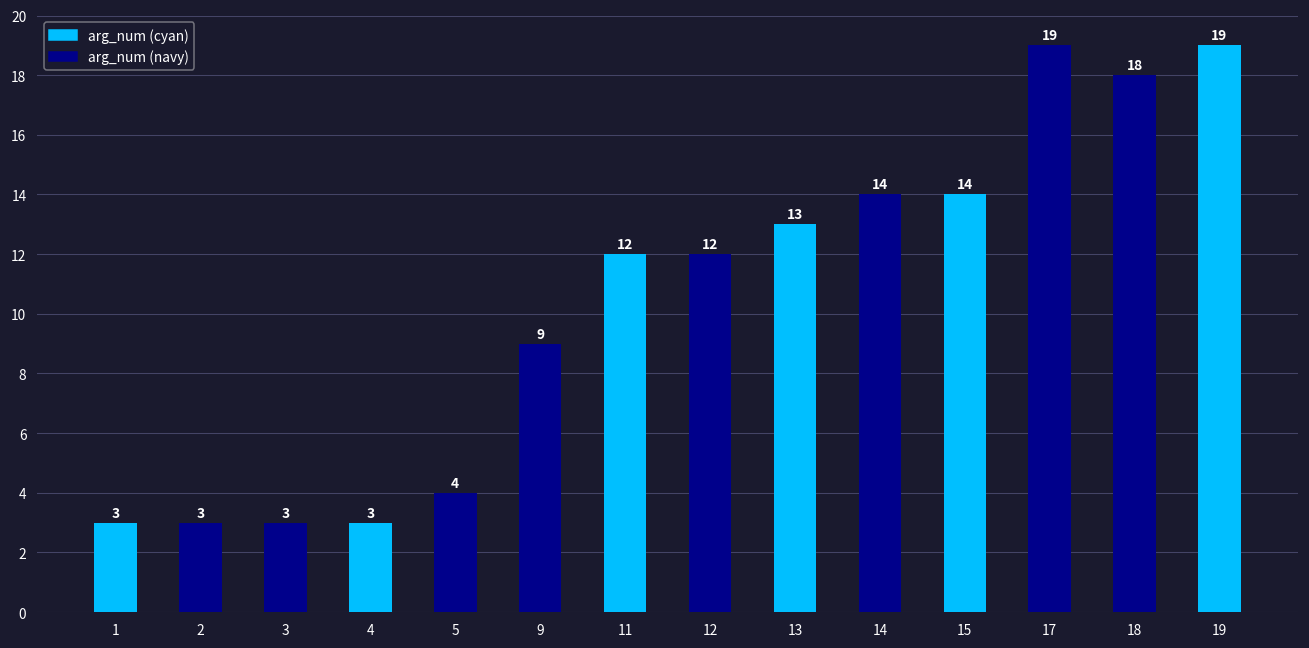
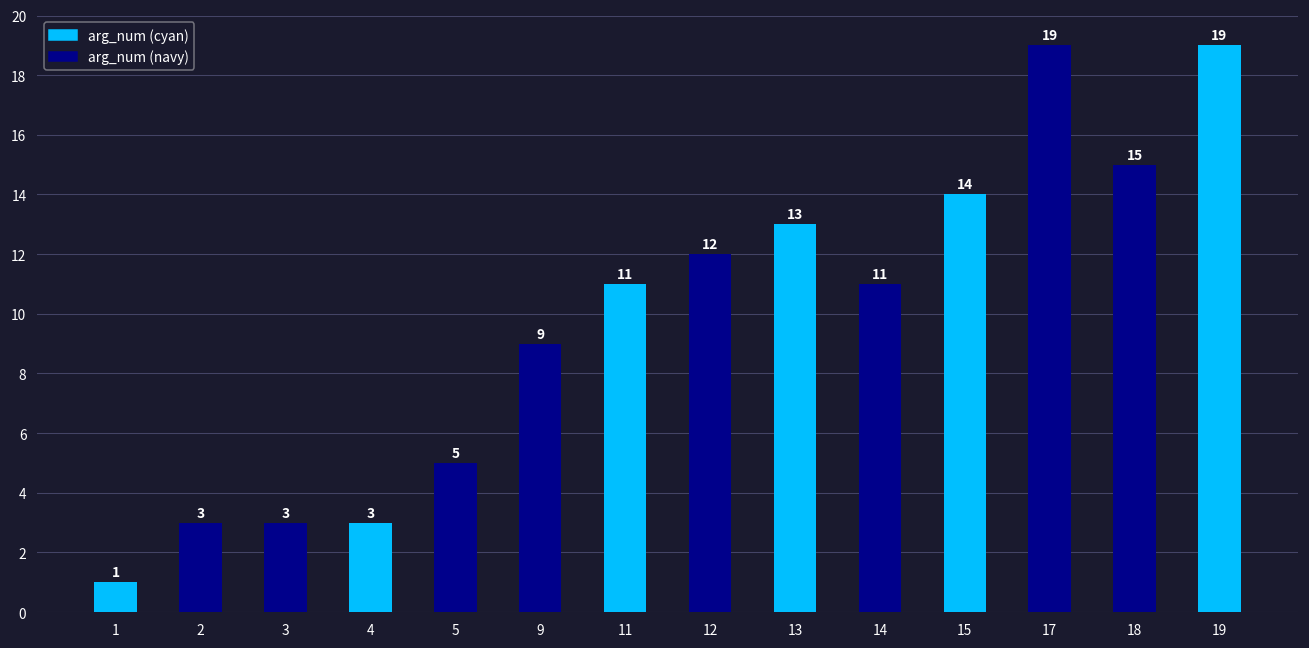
  {
-   "1": 3,
+   "1": 1,
    "2": 3,
    "3": 3,
    "4": 3,
-   "5": 4,
+   "5": 5,
    "9": 9,
-   "11": 12,
+   "11": 11,
    "12": 12,
    "13": 13,
-   "14": 14,
+   "14": 11,
    "15": 14,
    "17": 19,
-   "18": 18,
+   "18": 15,
    "19": 19
  }
